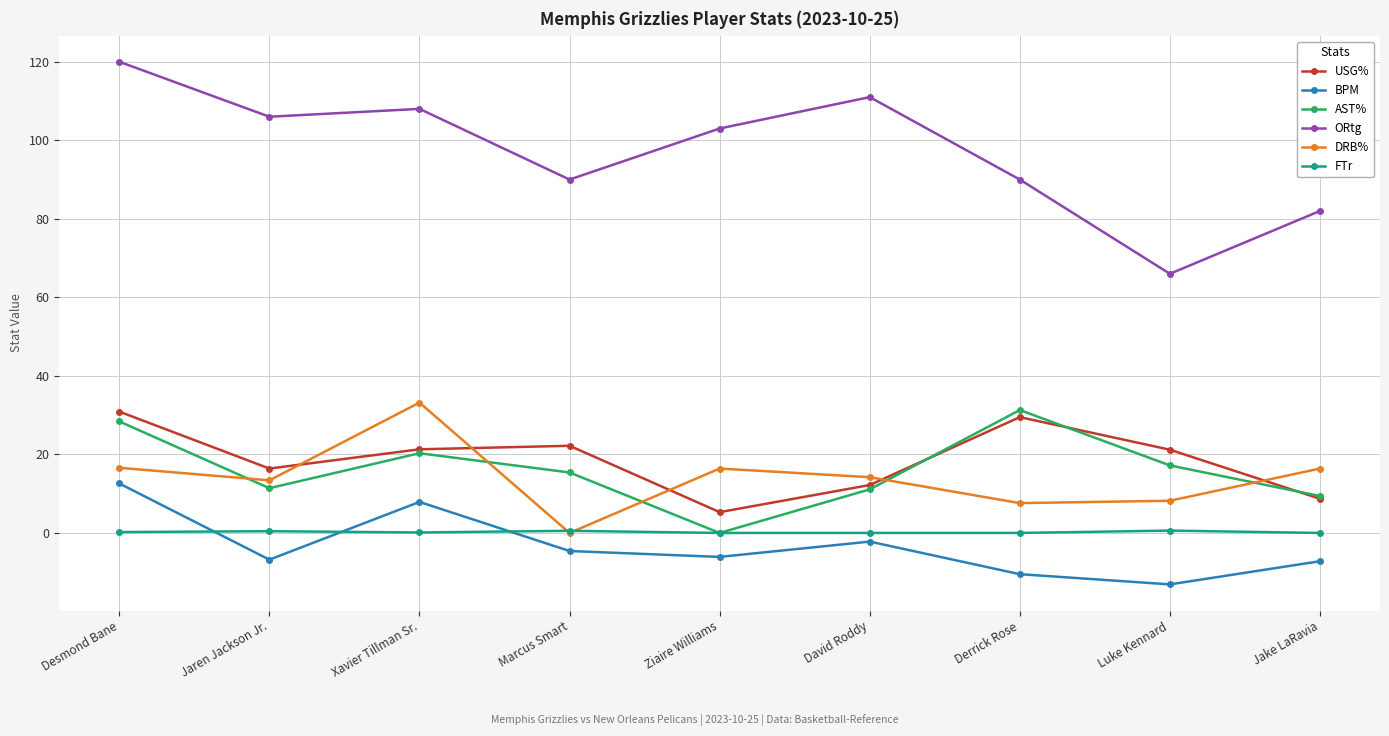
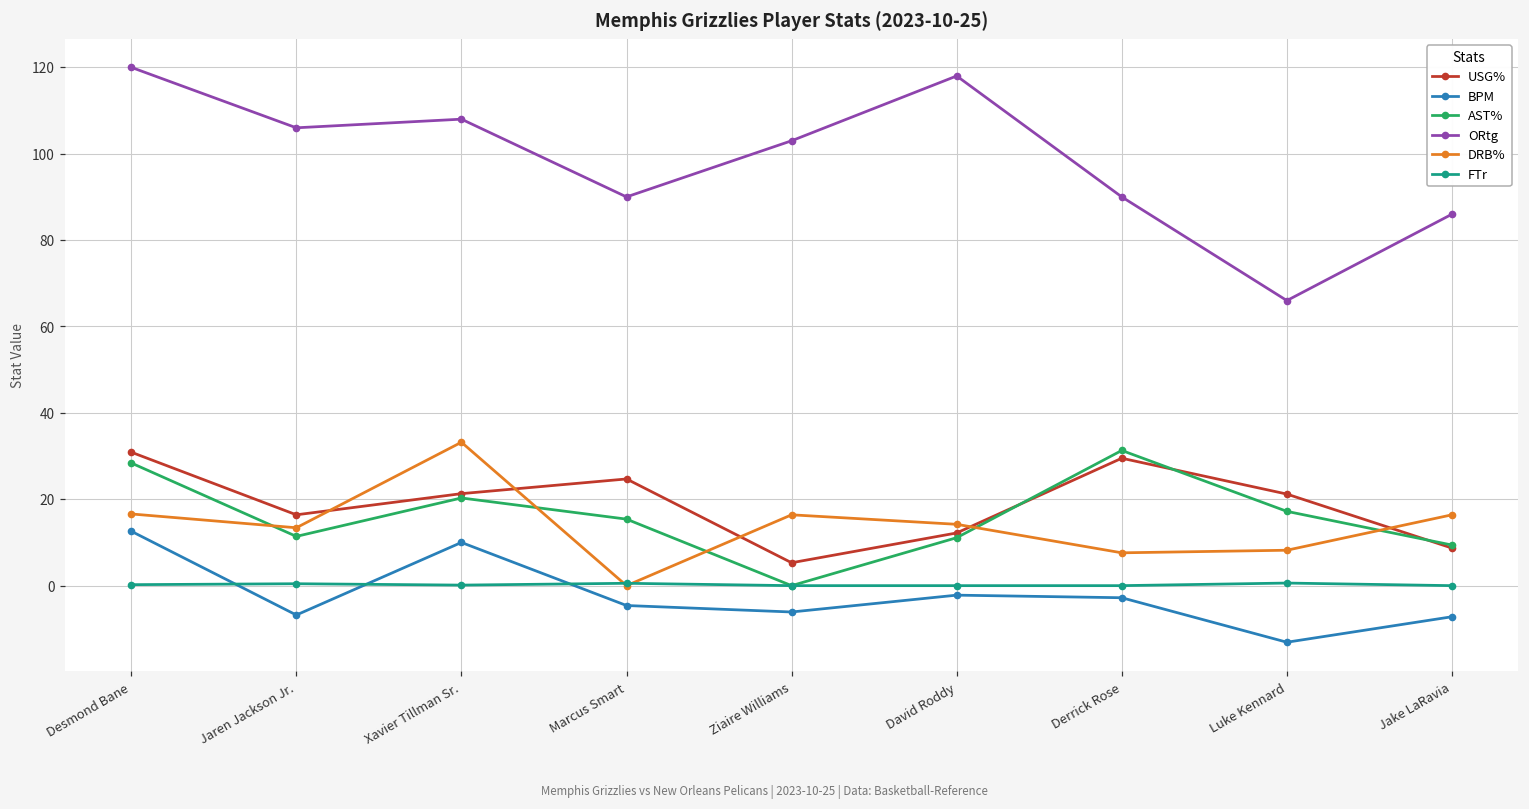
  {
    "USG%": {
      "Desmond Bane": 31,
      "Jaren Jackson Jr.": 16,
      "Xavier Tillman Sr.": 21,
-     "Marcus Smart": 22,
+     "Marcus Smart": 25,
      "Ziaire Williams": 5,
      "David Roddy": 12,
      "Derrick Rose": 30,
      "Luke Kennard": 21,
      "Jake LaRavia": 9
    },
    "BPM": {
      "Desmond Bane": 13,
      "Jaren Jackson Jr.": -7,
-     "Xavier Tillman Sr.": 8,
+     "Xavier Tillman Sr.": 10,
      "Marcus Smart": -5,
      "Ziaire Williams": -6,
      "David Roddy": -2,
-     "Derrick Rose": -11,
+     "Derrick Rose": -3,
      "Luke Kennard": -13,
      "Jake LaRavia": -7
    },
    "ORtg": {
      "Desmond Bane": 120,
      "Jaren Jackson Jr.": 106,
      "Xavier Tillman Sr.": 108,
      "Marcus Smart": 90,
      "Ziaire Williams": 103,
-     "David Roddy": 111,
+     "David Roddy": 118,
      "Derrick Rose": 90,
      "Luke Kennard": 66,
-     "Jake LaRavia": 82
+     "Jake LaRavia": 86
    },
    "DRB%": {
      "Desmond Bane": 17,
      "Jaren Jackson Jr.": 13,
      "Xavier Tillman Sr.": 33,
      "Ziaire Williams": 16,
      "David Roddy": 14,
      "Derrick Rose": 8,
      "Luke Kennard": 8,
      "Jake LaRavia": 16
    }
  }
